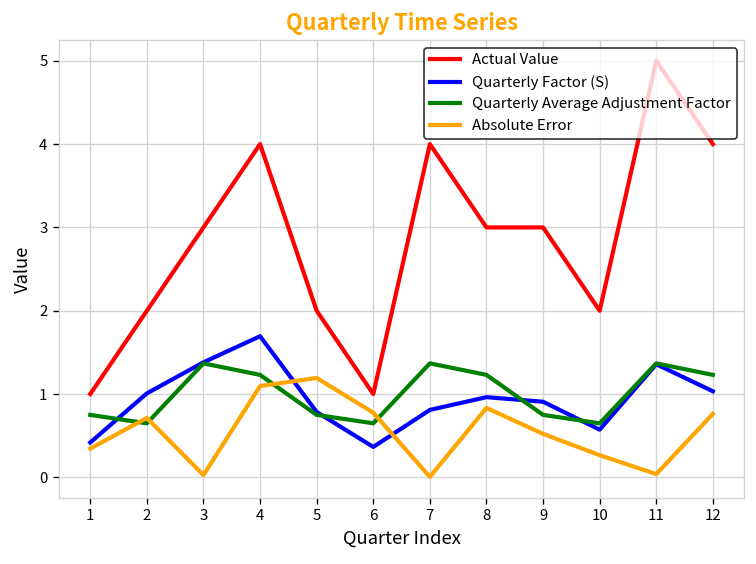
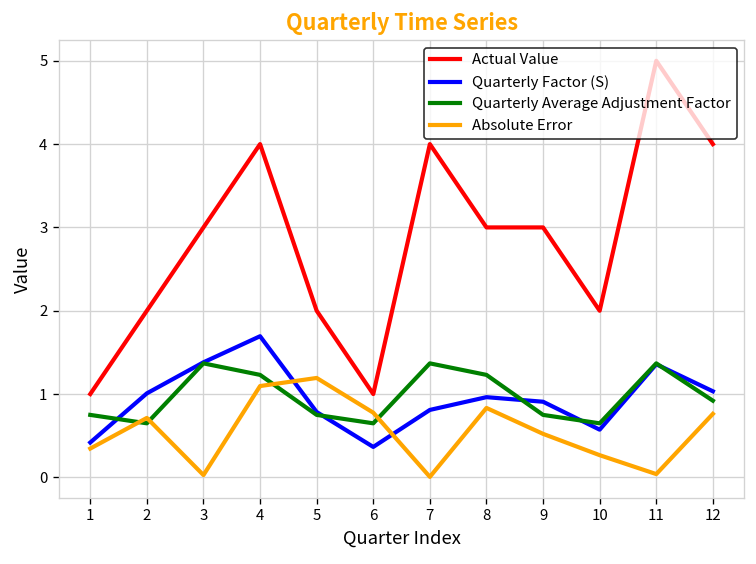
  {
    "Actual Value": {
      "1": 1.0,
      "2": 2.0,
      "3": 3.0,
      "4": 4.0,
      "5": 2.0,
      "6": 1.0,
      "8": 3.0,
      "9": 3.0,
      "10": 2.0
    },
    "Quarterly Factor (S)": {
      "1": 0.4,
      "2": 1.0,
      "4": 1.7,
      "6": 0.4,
      "7": 0.8,
      "8": 1.0,
      "9": 0.9,
      "10": 0.6,
      "12": 1.0
    },
    "Quarterly Average Adjustment Factor": {
      "1": 0.7,
      "2": 0.6,
      "4": 1.2,
      "6": 0.6,
      "7": 1.4,
      "8": 1.2,
      "9": 0.7,
      "10": 0.6,
-     "12": 1.2
+     "12": 0.9
    },
    "Absolute Error": {
      "1": 0.3,
      "2": 0.7,
      "3": 0.0,
      "4": 1.1,
      "5": 1.2,
      "6": 0.8,
      "7": 0.0,
      "8": 0.8,
      "9": 0.5,
      "10": 0.3,
      "11": 0.0,
      "12": 0.8
    }
  }
